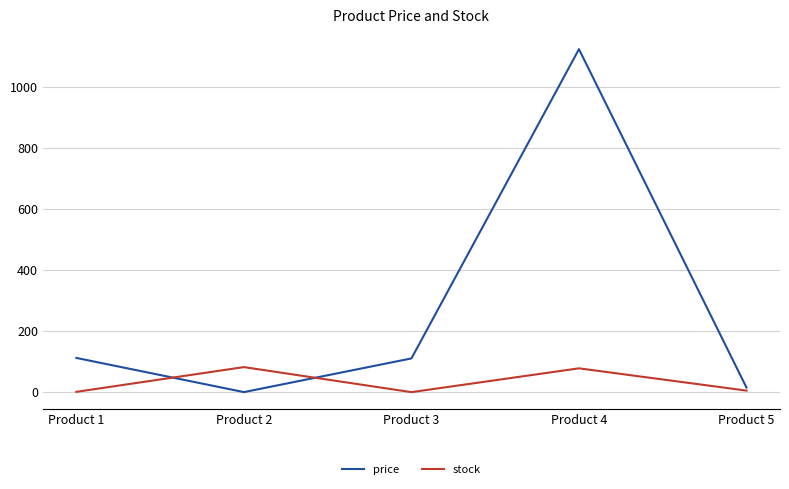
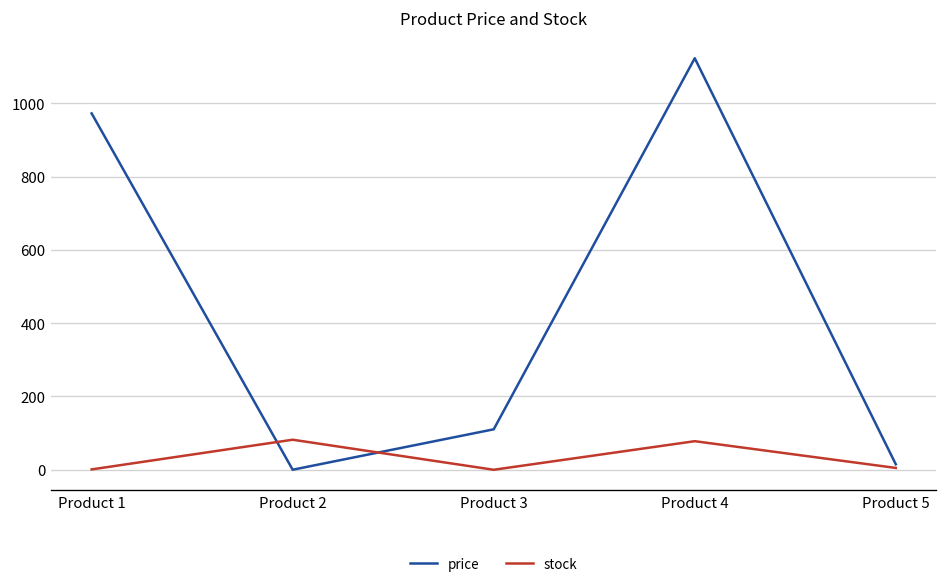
  {
    "price": {
-     "Product 1": 110,
+     "Product 1": 970,
      "Product 2": 0,
      "Product 3": 110,
      "Product 4": 1120,
      "Product 5": 20
    },
    "stock": {
      "Product 1": 0,
      "Product 2": 80,
      "Product 3": 0,
      "Product 4": 80,
      "Product 5": 10
    }
  }
